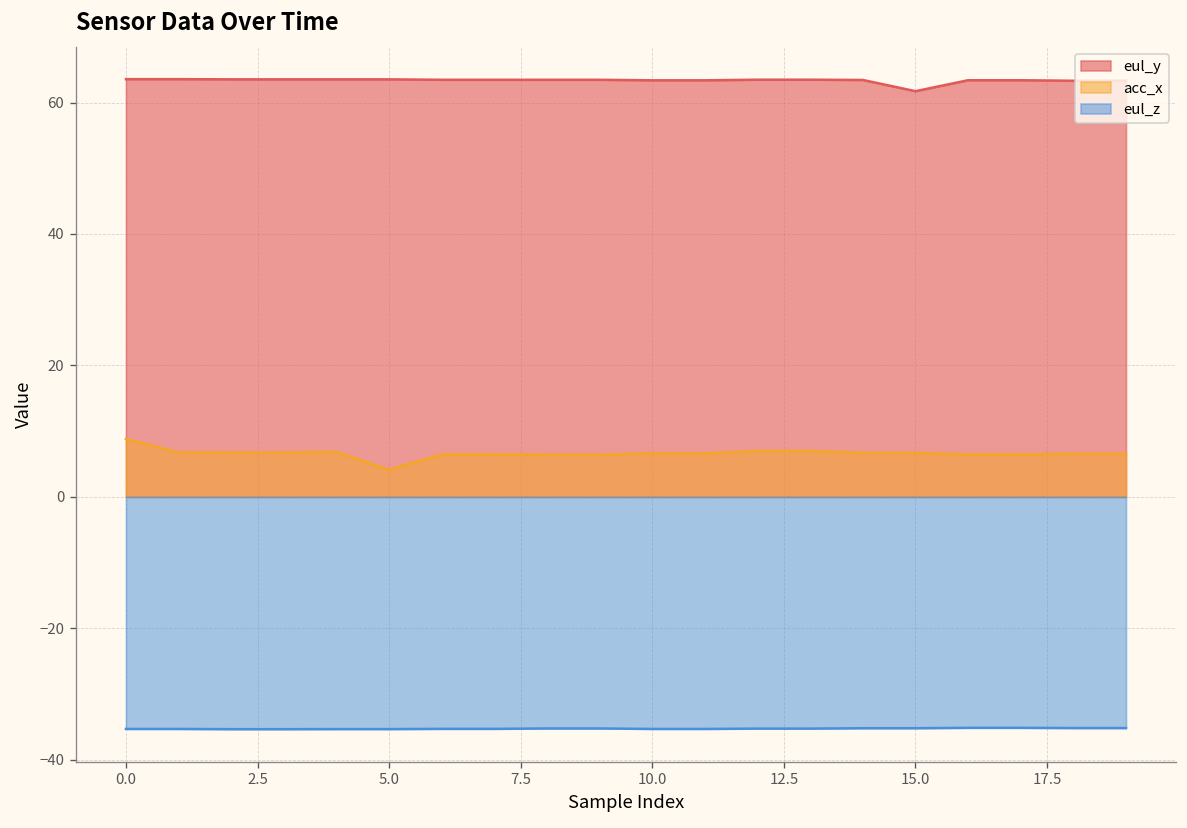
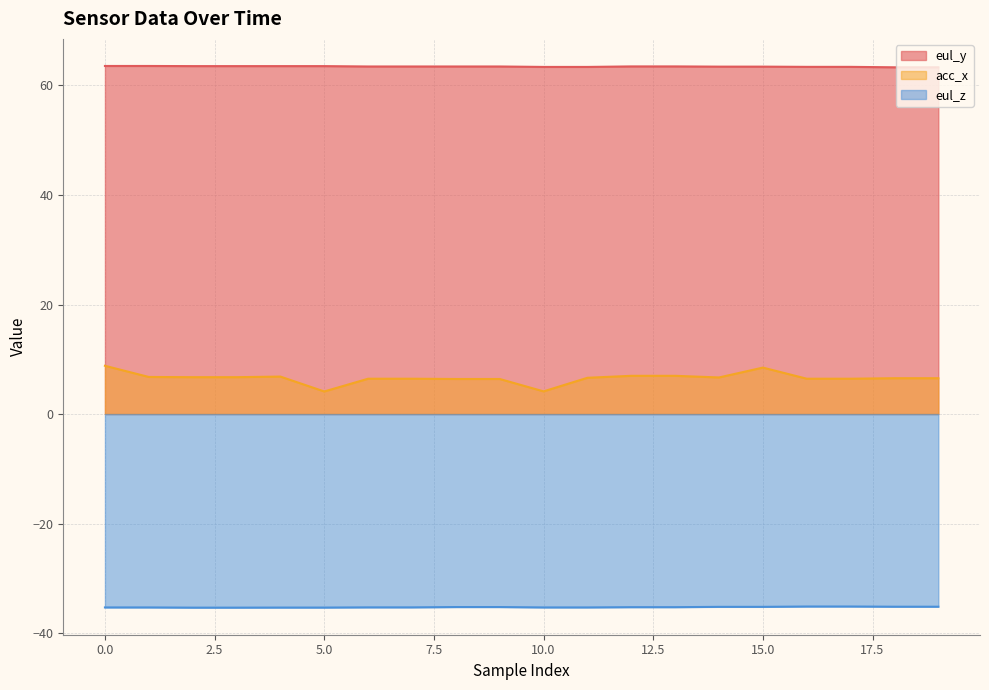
  {
    "eul_y": {
      "0.0": 64,
      "5.0": 64,
      "10.0": 63,
-     "15.0": 62
+     "15.0": 63
    },
    "acc_x": {
      "0.0": 9,
      "5.0": 4,
-     "10.0": 7,
-     "15.0": 7
+     "10.0": 4,
+     "15.0": 8
    }
  }
